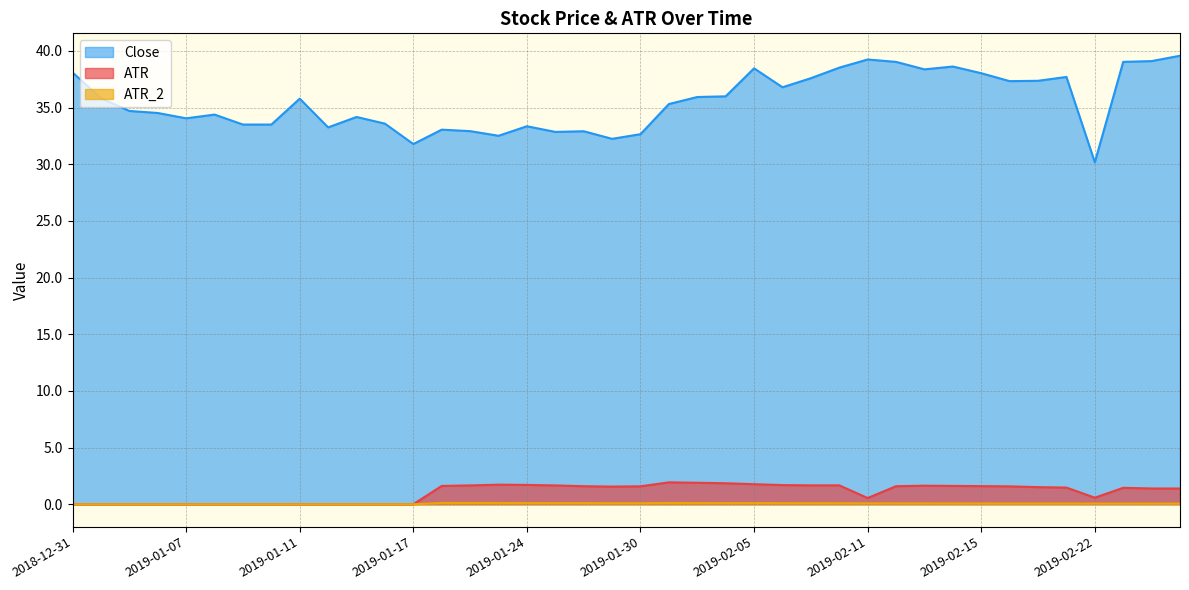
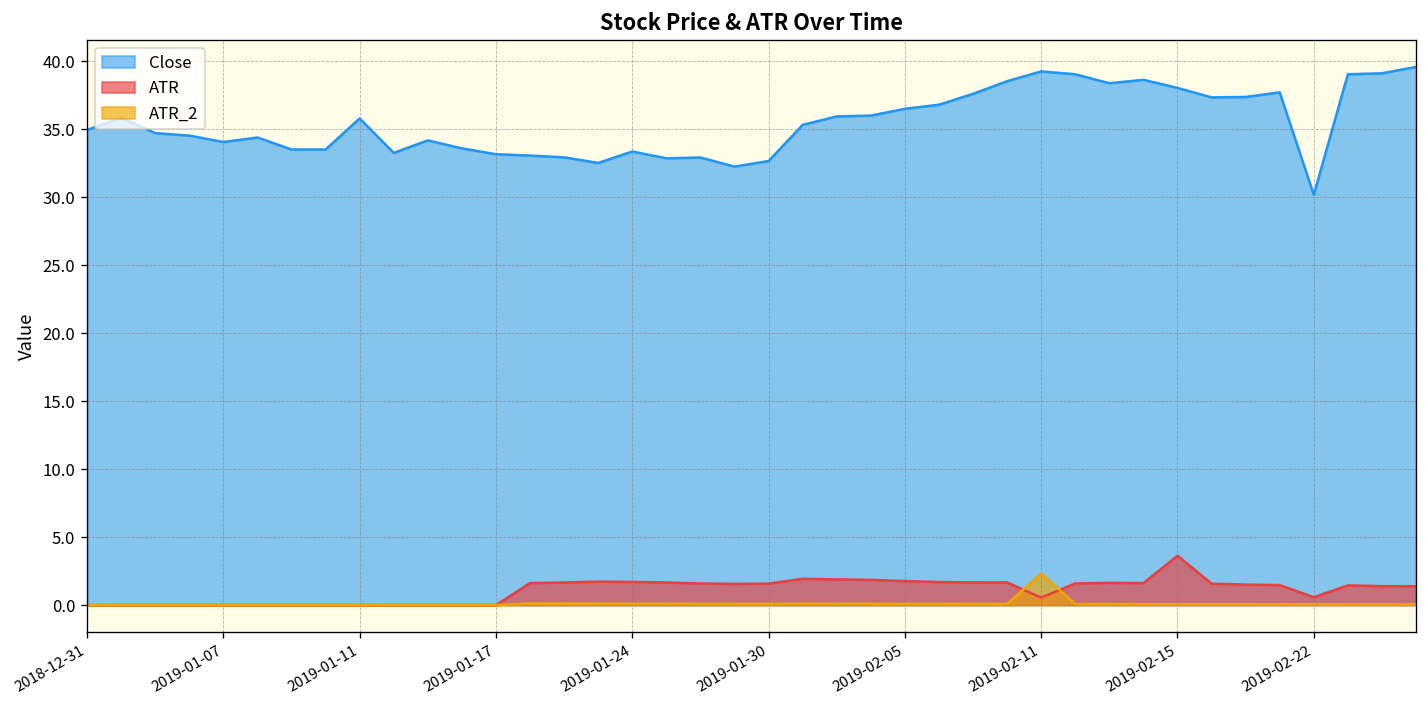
  {
    "Close": {
-     "2018-12-31": 38.1,
+     "2018-12-31": 34.9,
      "2019-01-07": 34.0,
      "2019-01-11": 35.8,
-     "2019-01-17": 31.8,
+     "2019-01-17": 33.2,
      "2019-01-24": 33.3,
      "2019-01-30": 32.6,
-     "2019-02-05": 38.5,
+     "2019-02-05": 36.5,
      "2019-02-11": 39.2,
      "2019-02-15": 38.0,
      "2019-02-22": 30.2
    },
    "ATR": {
      "2019-01-24": 1.7,
      "2019-01-30": 1.6,
      "2019-02-05": 1.8,
      "2019-02-11": 0.5,
-     "2019-02-15": 1.6,
+     "2019-02-15": 3.6,
      "2019-02-22": 0.6
    },
    "ATR_2": {
      "2019-01-24": 0.1,
      "2019-01-30": 0.1,
      "2019-02-05": 0.1,
-     "2019-02-11": 0.1,
+     "2019-02-11": 2.3,
      "2019-02-15": 0.1,
      "2019-02-22": 0.1
    }
  }
